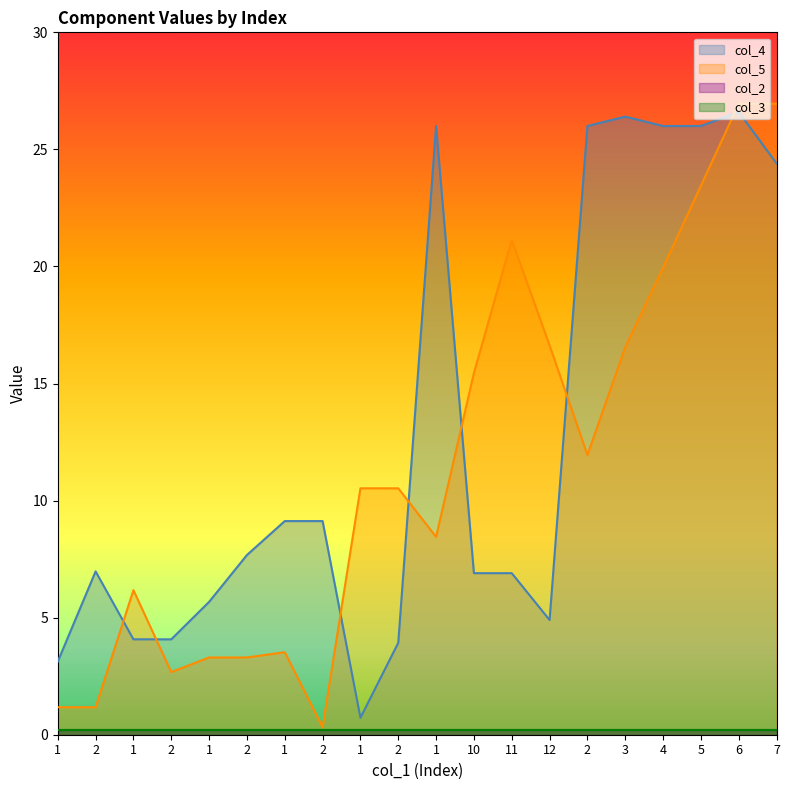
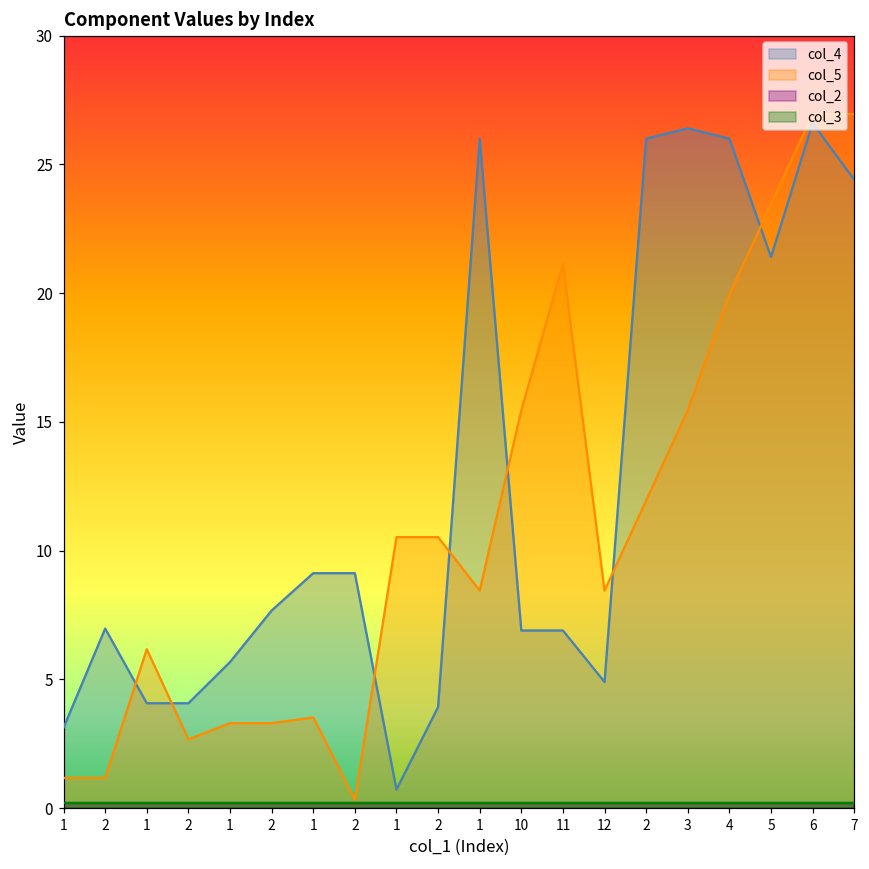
  {
    "col_4": {
      "10": 6.9,
      "11": 6.9,
      "12": 4.9,
      "3": 26.4,
      "4": 26.0,
-     "5": 26.0,
+     "5": 21.4,
      "7": 24.4
    },
    "col_5": {
      "10": 15.5,
      "11": 21.1,
-     "12": 16.6,
-     "3": 16.6,
+     "12": 8.5,
+     "3": 15.5,
      "4": 20.0,
      "5": 23.5,
      "7": 27.0
    },
    "col_3": {
      "10": 0.2,
      "11": 0.2,
      "12": 0.2,
      "3": 0.2,
      "4": 0.2,
      "5": 0.2,
      "6": 0.2,
      "7": 0.2
    }
  }
